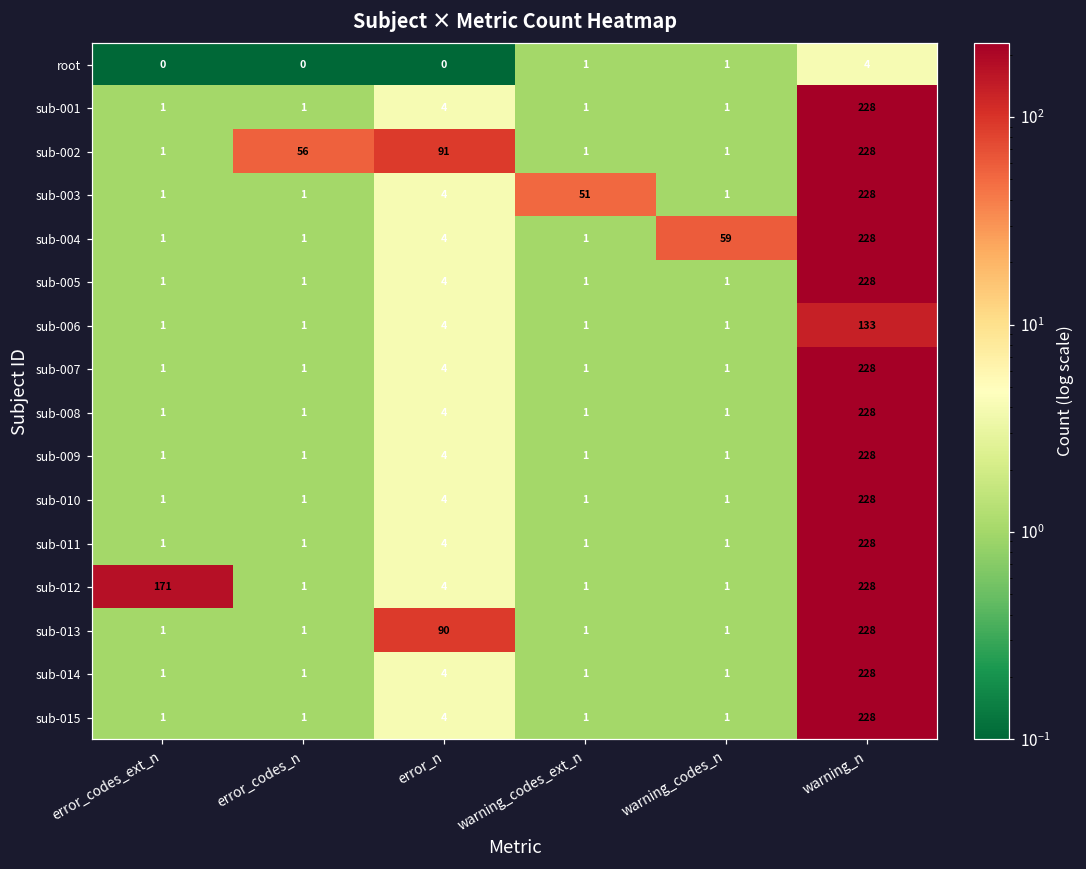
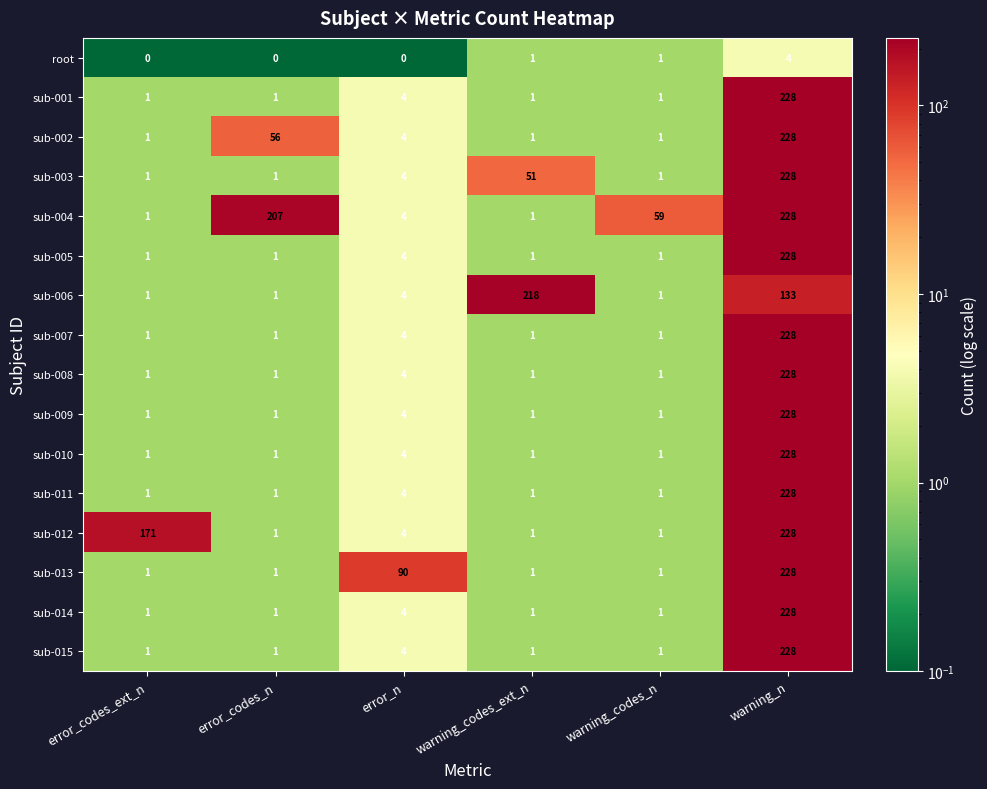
  {
    "root": {
      "error_codes_ext_n": 0,
      "error_codes_n": 0,
      "error_n": 0,
      "warning_codes_ext_n": 1,
      "warning_codes_n": 1,
      "warning_n": 4
    },
    "sub-001": {
      "error_codes_ext_n": 1,
      "error_codes_n": 1,
      "error_n": 4,
      "warning_codes_ext_n": 1,
      "warning_codes_n": 1,
      "warning_n": 228
    },
    "sub-002": {
      "error_codes_ext_n": 1,
      "error_codes_n": 56,
-     "error_n": 91,
+     "error_n": 4,
      "warning_codes_ext_n": 1,
      "warning_codes_n": 1,
      "warning_n": 228
    },
    "sub-003": {
      "error_codes_ext_n": 1,
      "error_codes_n": 1,
      "error_n": 4,
      "warning_codes_ext_n": 51,
      "warning_codes_n": 1,
      "warning_n": 228
    },
    "sub-004": {
      "error_codes_ext_n": 1,
-     "error_codes_n": 1,
+     "error_codes_n": 207,
      "error_n": 4,
      "warning_codes_ext_n": 1,
      "warning_codes_n": 59,
      "warning_n": 228
    },
    "sub-005": {
      "error_codes_ext_n": 1,
      "error_codes_n": 1,
      "error_n": 4,
      "warning_codes_ext_n": 1,
      "warning_codes_n": 1,
      "warning_n": 228
    },
    "sub-006": {
      "error_codes_ext_n": 1,
      "error_codes_n": 1,
      "error_n": 4,
-     "warning_codes_ext_n": 1,
+     "warning_codes_ext_n": 218,
      "warning_codes_n": 1,
      "warning_n": 133
    },
    "sub-007": {
      "error_codes_ext_n": 1,
      "error_codes_n": 1,
      "error_n": 4,
      "warning_codes_ext_n": 1,
      "warning_codes_n": 1,
      "warning_n": 228
    },
    "sub-008": {
      "error_codes_ext_n": 1,
      "error_codes_n": 1,
      "error_n": 4,
      "warning_codes_ext_n": 1,
      "warning_codes_n": 1,
      "warning_n": 228
    },
    "sub-009": {
      "error_codes_ext_n": 1,
      "error_codes_n": 1,
      "error_n": 4,
      "warning_codes_ext_n": 1,
      "warning_codes_n": 1,
      "warning_n": 228
    },
    "sub-010": {
      "error_codes_ext_n": 1,
      "error_codes_n": 1,
      "error_n": 4,
      "warning_codes_ext_n": 1,
      "warning_codes_n": 1,
      "warning_n": 228
    },
    "sub-011": {
      "error_codes_ext_n": 1,
      "error_codes_n": 1,
      "error_n": 4,
      "warning_codes_ext_n": 1,
      "warning_codes_n": 1,
      "warning_n": 228
    },
    "sub-012": {
      "error_codes_ext_n": 171,
      "error_codes_n": 1,
      "error_n": 4,
      "warning_codes_ext_n": 1,
      "warning_codes_n": 1,
      "warning_n": 228
    },
    "sub-013": {
      "error_codes_ext_n": 1,
      "error_codes_n": 1,
      "error_n": 90,
      "warning_codes_ext_n": 1,
      "warning_codes_n": 1,
      "warning_n": 228
    },
    "sub-014": {
      "error_codes_ext_n": 1,
      "error_codes_n": 1,
      "error_n": 4,
      "warning_codes_ext_n": 1,
      "warning_codes_n": 1,
      "warning_n": 228
    },
    "sub-015": {
      "error_codes_ext_n": 1,
      "error_codes_n": 1,
      "error_n": 4,
      "warning_codes_ext_n": 1,
      "warning_codes_n": 1,
      "warning_n": 228
    }
  }
